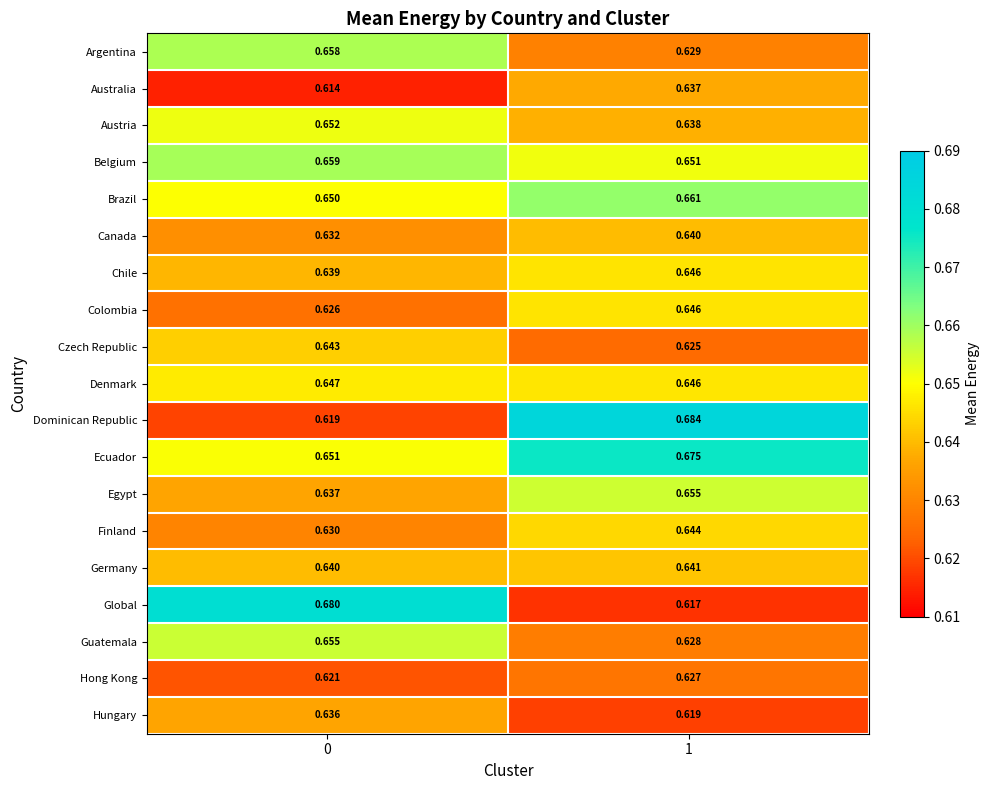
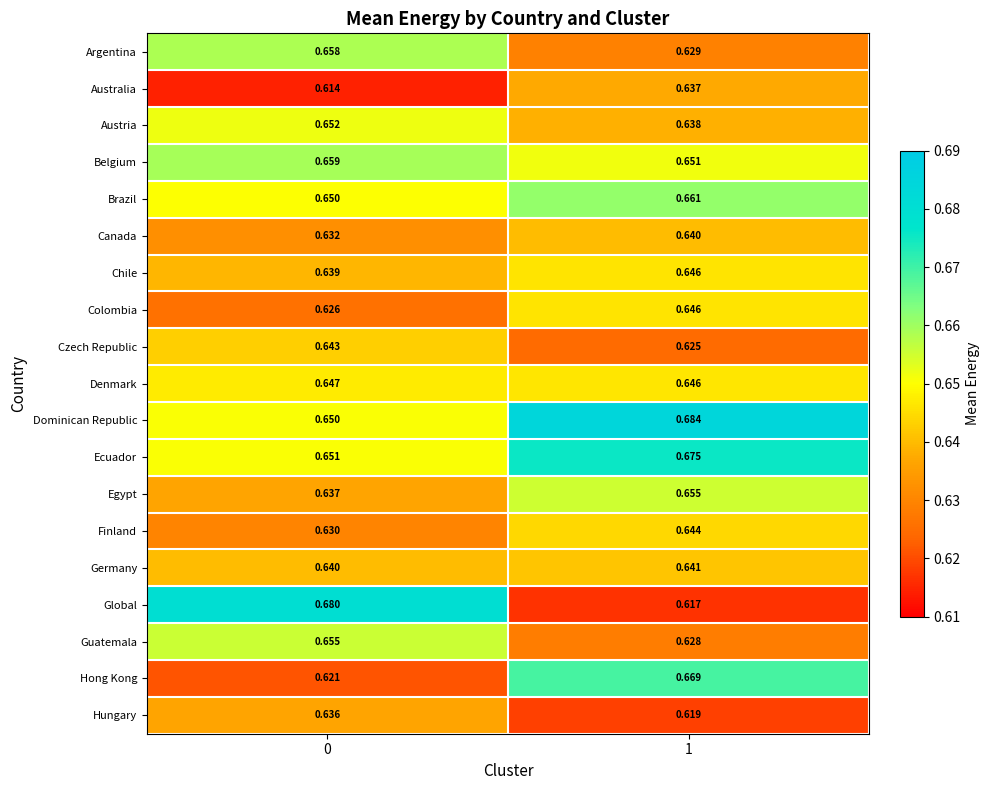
  {
    "Argentina": {
      "0": 0.658,
      "1": 0.629
    },
    "Australia": {
      "0": 0.614,
      "1": 0.637
    },
    "Austria": {
      "0": 0.652,
      "1": 0.638
    },
    "Belgium": {
      "0": 0.659,
      "1": 0.651
    },
    "Brazil": {
      "0": 0.650,
      "1": 0.661
    },
    "Canada": {
      "0": 0.632,
      "1": 0.640
    },
    "Chile": {
      "0": 0.639,
      "1": 0.646
    },
    "Colombia": {
      "0": 0.626,
      "1": 0.646
    },
    "Czech Republic": {
      "0": 0.643,
      "1": 0.625
    },
    "Denmark": {
      "0": 0.647,
      "1": 0.646
    },
    "Dominican Republic": {
-     "0": 0.619,
+     "0": 0.650,
      "1": 0.684
    },
    "Ecuador": {
      "0": 0.651,
      "1": 0.675
    },
    "Egypt": {
      "0": 0.637,
      "1": 0.655
    },
    "Finland": {
      "0": 0.630,
      "1": 0.644
    },
    "Germany": {
      "0": 0.640,
      "1": 0.641
    },
    "Global": {
      "0": 0.680,
      "1": 0.617
    },
    "Guatemala": {
      "0": 0.655,
      "1": 0.628
    },
    "Hong Kong": {
      "0": 0.621,
-     "1": 0.627
+     "1": 0.669
    },
    "Hungary": {
      "0": 0.636,
      "1": 0.619
    }
  }
